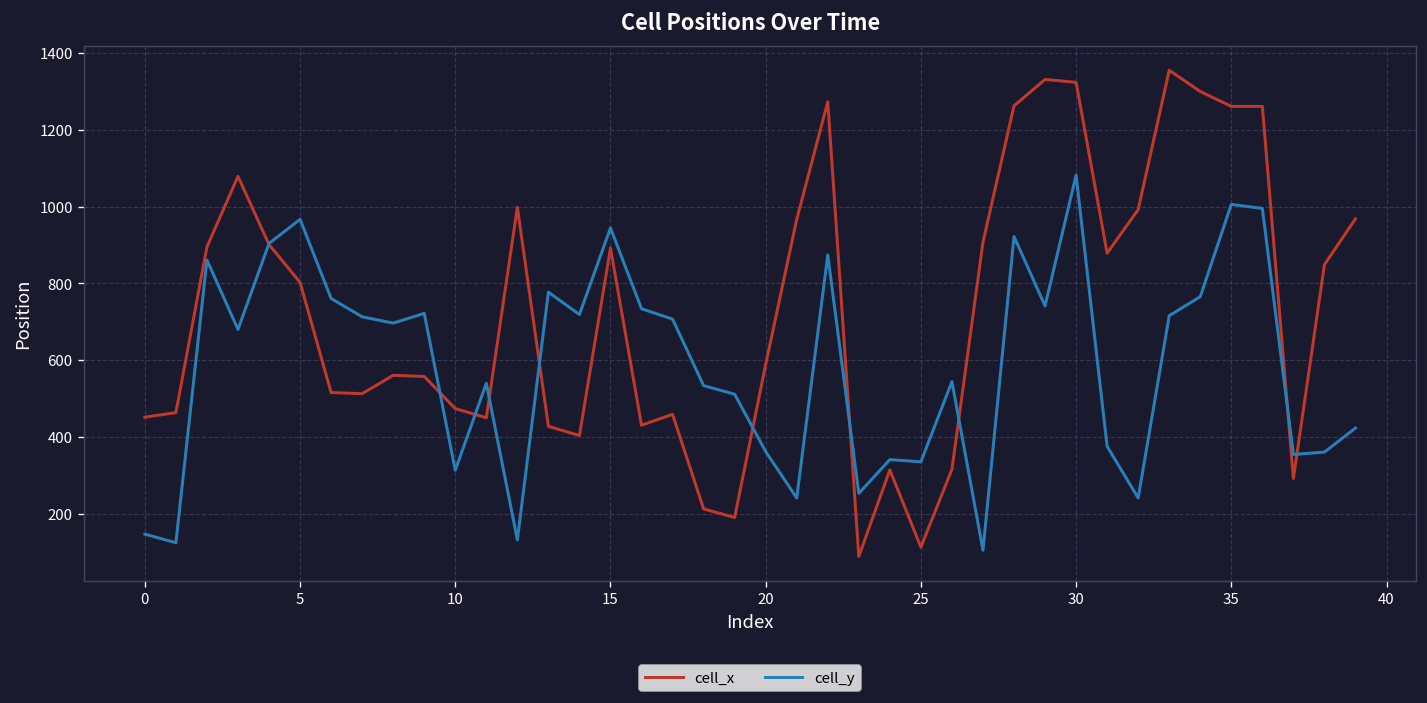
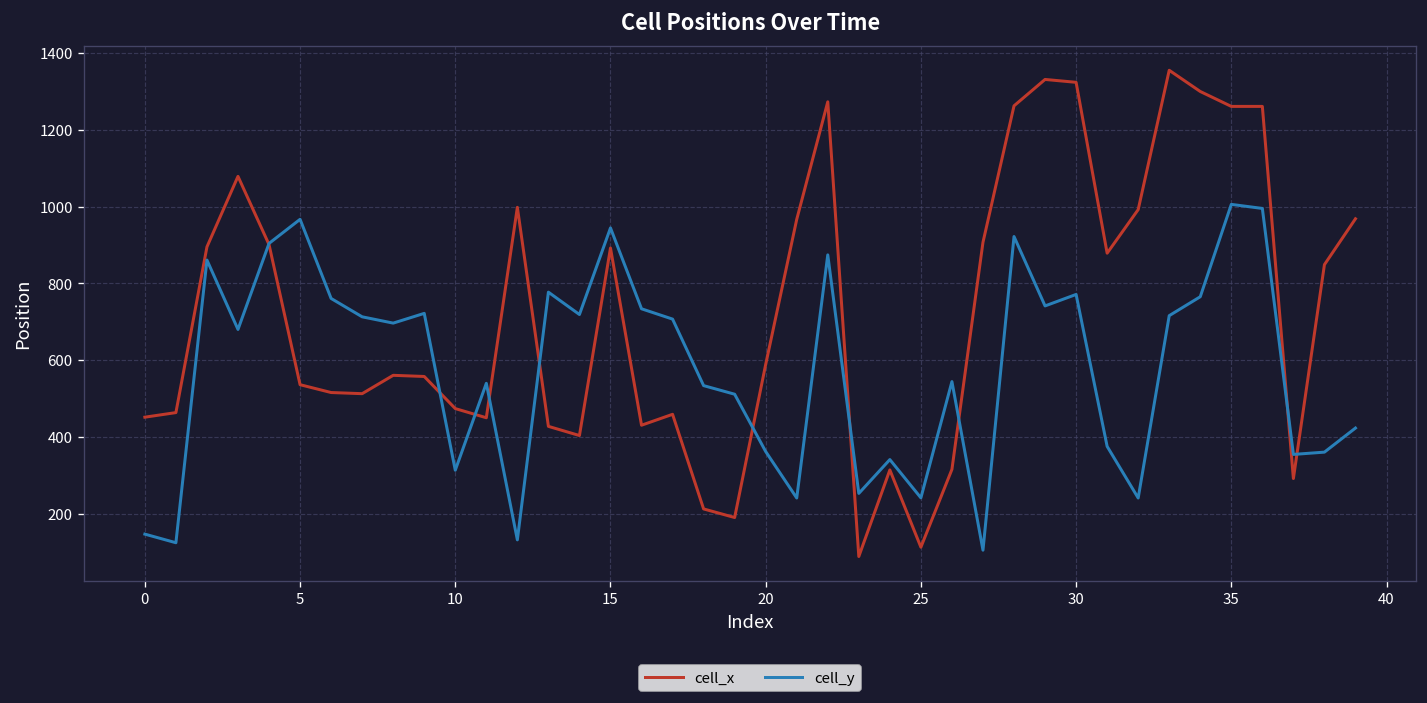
  {
    "cell_x": {
      "0": 450,
-     "5": 800,
+     "5": 540,
      "10": 470,
      "15": 890,
      "20": 590,
      "25": 110,
      "30": 1320,
      "35": 1260
    },
    "cell_y": {
      "0": 150,
      "5": 970,
      "10": 310,
      "15": 940,
      "20": 360,
-     "25": 340,
-     "30": 1080,
+     "25": 240,
+     "30": 770,
      "35": 1010
    }
  }
